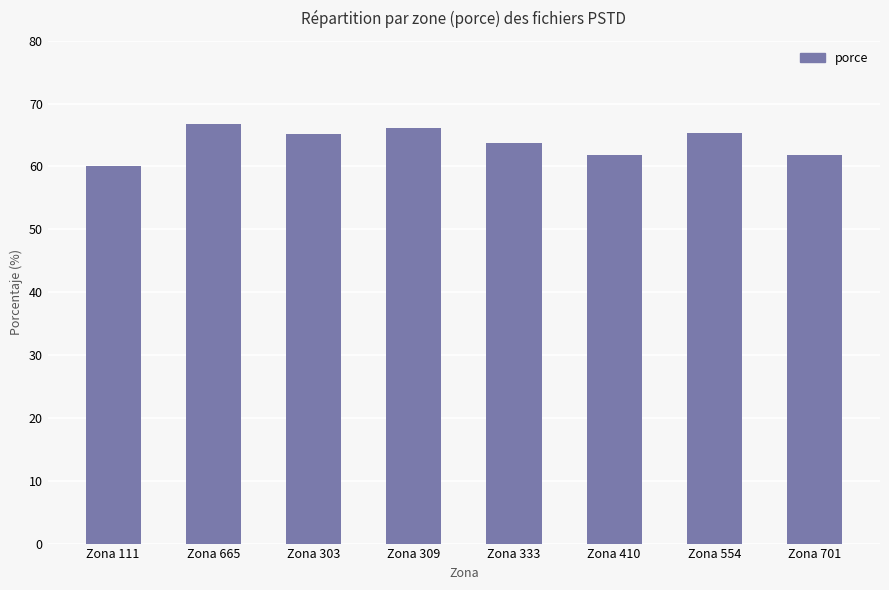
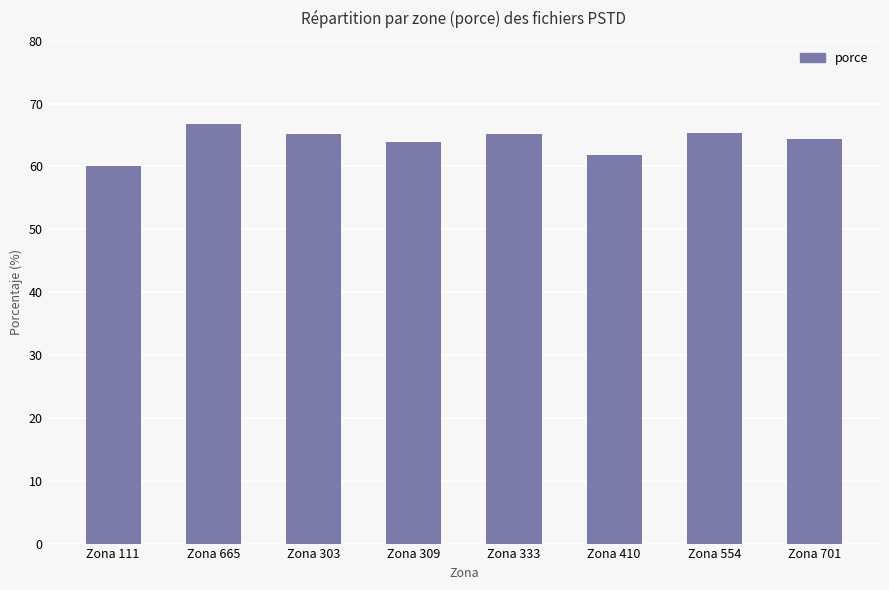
  {
    "Zona 111": 60,
    "Zona 665": 67,
    "Zona 303": 65,
-   "Zona 309": 66,
-   "Zona 333": 64,
+   "Zona 309": 64,
+   "Zona 333": 65,
    "Zona 410": 62,
    "Zona 554": 65,
-   "Zona 701": 62
+   "Zona 701": 64
  }
